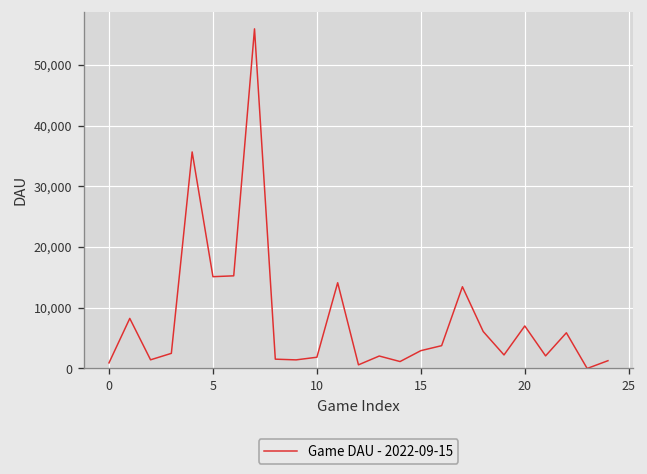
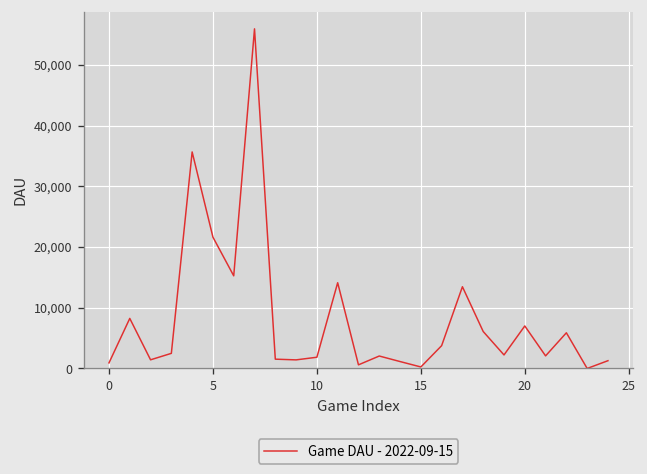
  {
    "0": "1,000",
-   "5": "15,000",
+   "5": "22,000",
    "10": "2,000",
-   "15": "3,000",
+   "15": "0",
    "20": "7,000"
  }
